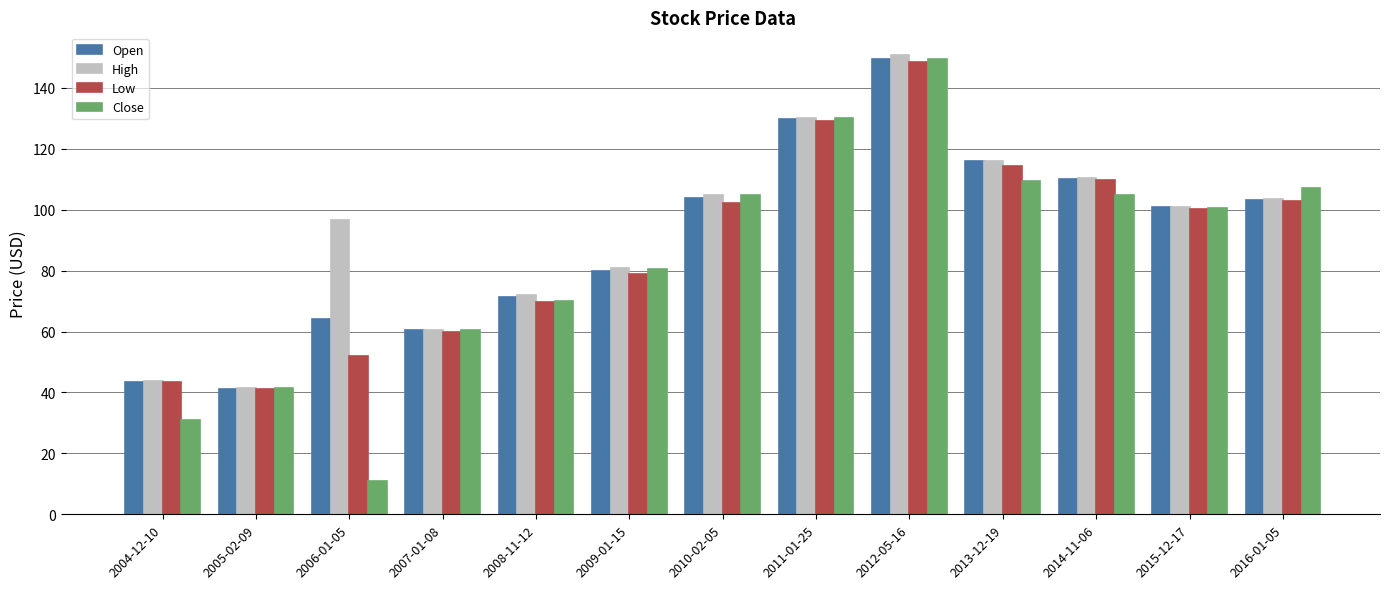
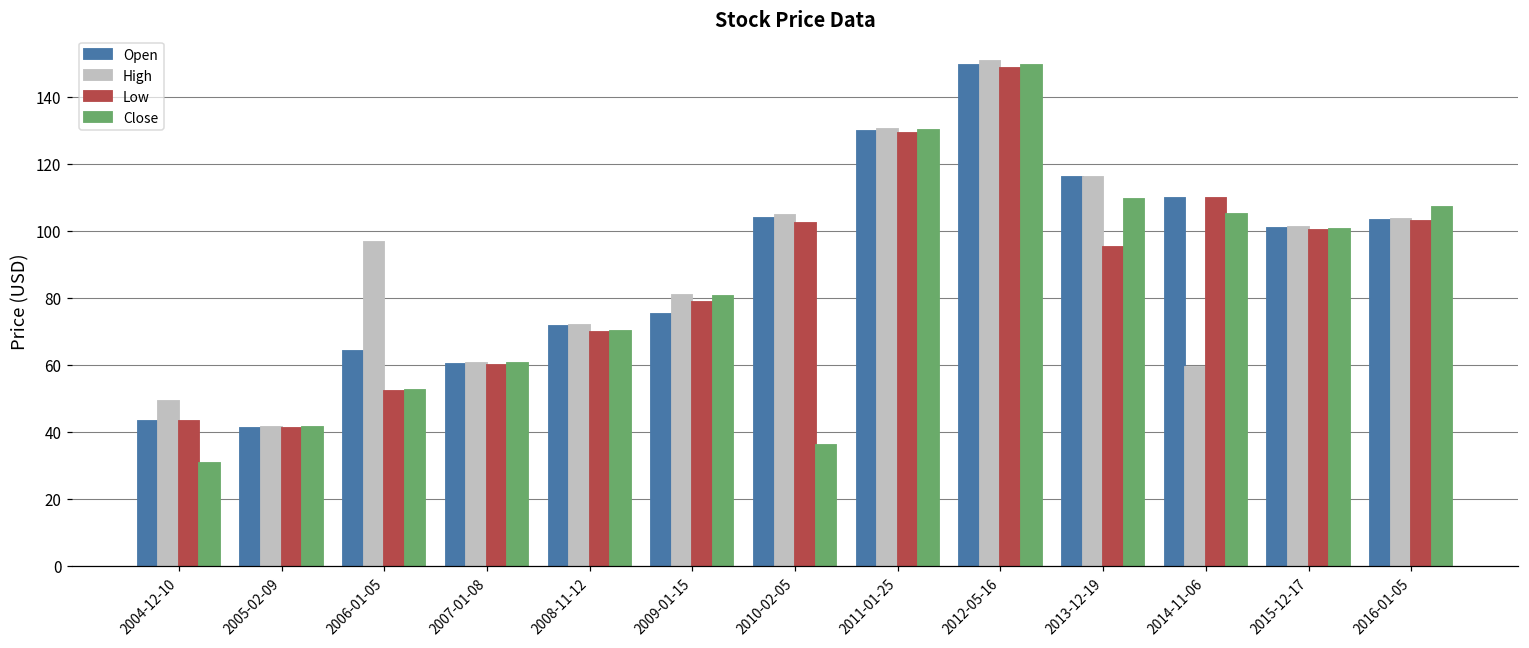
  {
    "Open": {
      "2004-12-10": 43,
      "2005-02-09": 41,
      "2006-01-05": 64,
      "2007-01-08": 60,
      "2008-11-12": 71,
-     "2009-01-15": 80,
+     "2009-01-15": 75,
      "2010-02-05": 104,
      "2011-01-25": 130,
      "2012-05-16": 149,
      "2013-12-19": 116,
      "2014-11-06": 110,
      "2015-12-17": 101,
      "2016-01-05": 103
    },
    "High": {
-     "2004-12-10": 44,
+     "2004-12-10": 49,
      "2005-02-09": 41,
      "2006-01-05": 97,
      "2007-01-08": 61,
      "2008-11-12": 72,
      "2009-01-15": 81,
      "2010-02-05": 105,
      "2011-01-25": 130,
      "2012-05-16": 151,
      "2013-12-19": 116,
-     "2014-11-06": 110,
+     "2014-11-06": 59,
      "2015-12-17": 101,
      "2016-01-05": 103
    },
    "Low": {
      "2004-12-10": 43,
      "2005-02-09": 41,
      "2006-01-05": 52,
      "2007-01-08": 60,
      "2008-11-12": 70,
      "2009-01-15": 79,
      "2010-02-05": 102,
      "2011-01-25": 129,
      "2012-05-16": 149,
-     "2013-12-19": 115,
+     "2013-12-19": 95,
      "2014-11-06": 110,
      "2015-12-17": 100,
      "2016-01-05": 103
    },
    "Close": {
      "2004-12-10": 31,
      "2005-02-09": 41,
-     "2006-01-05": 11,
+     "2006-01-05": 52,
      "2007-01-08": 60,
      "2008-11-12": 70,
      "2009-01-15": 80,
-     "2010-02-05": 105,
+     "2010-02-05": 36,
      "2011-01-25": 130,
      "2012-05-16": 149,
      "2013-12-19": 109,
      "2014-11-06": 105,
      "2015-12-17": 101,
      "2016-01-05": 107
    }
  }
